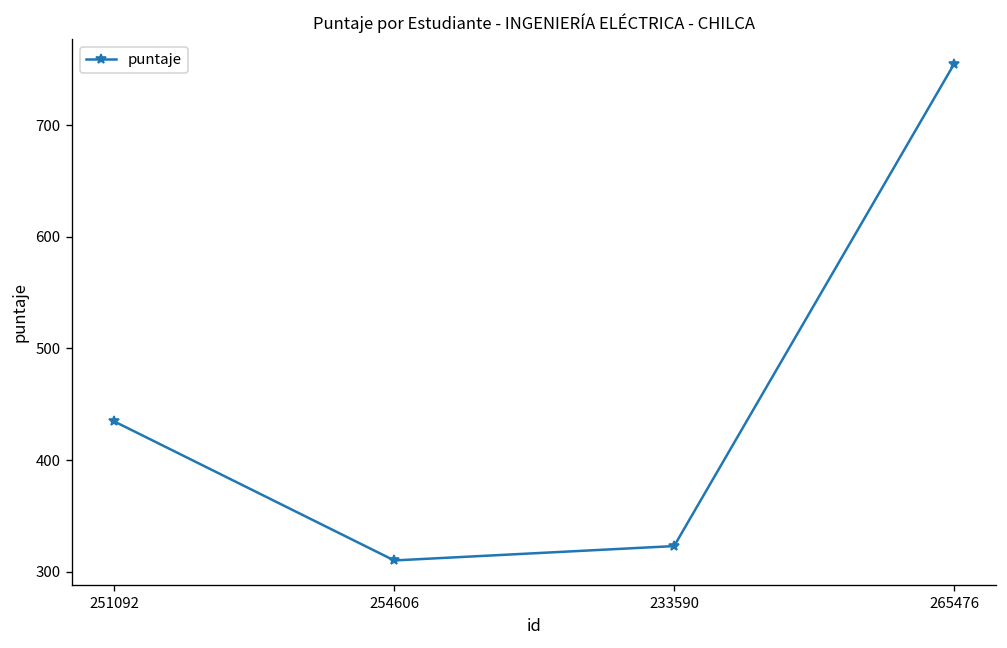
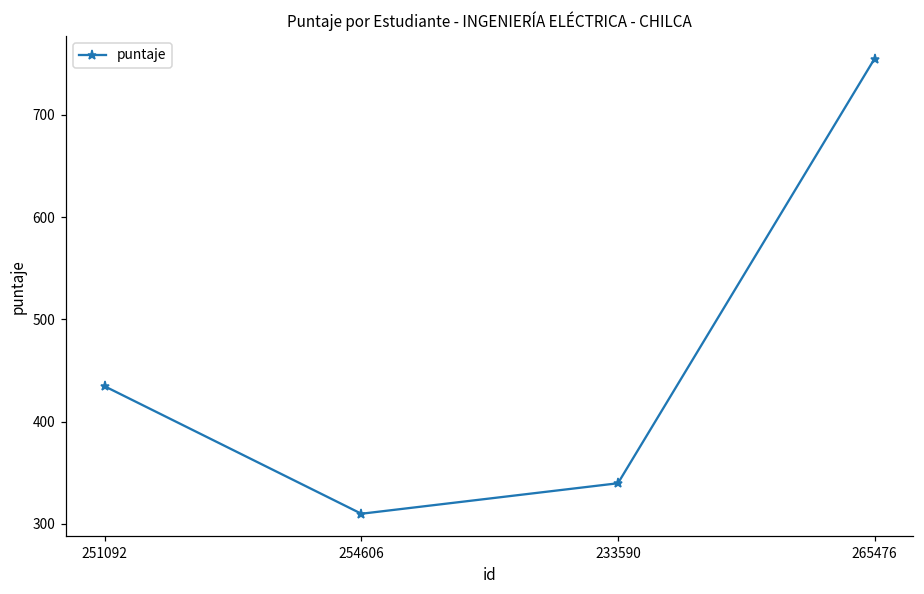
  {
    "251092": 430,
    "254606": 310,
-   "233590": 320,
+   "233590": 340,
    "265476": 750
  }
